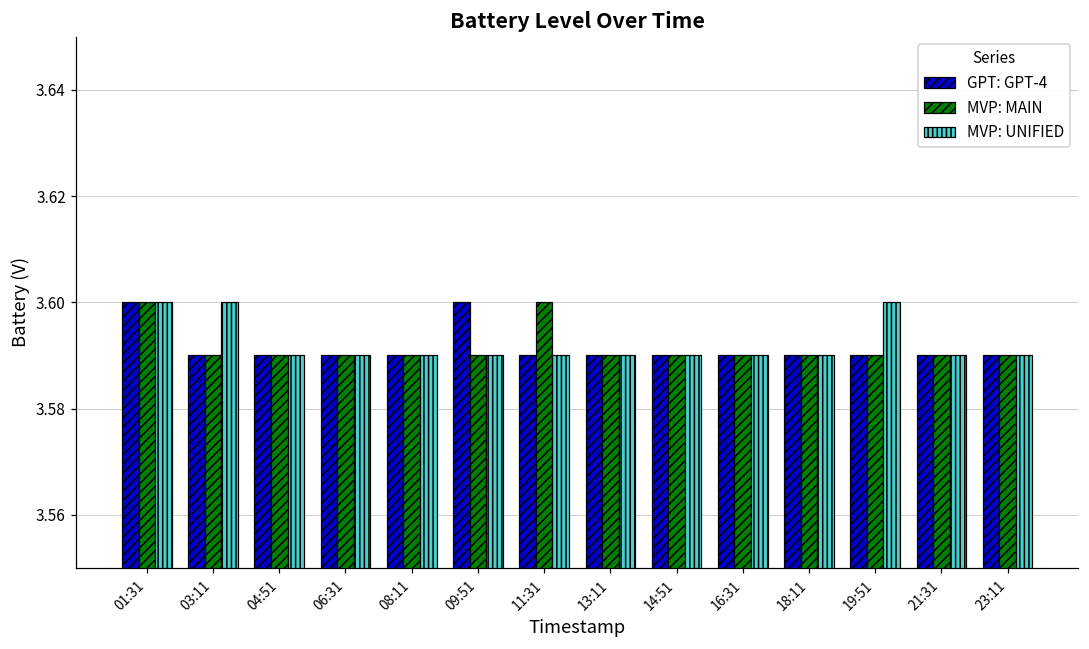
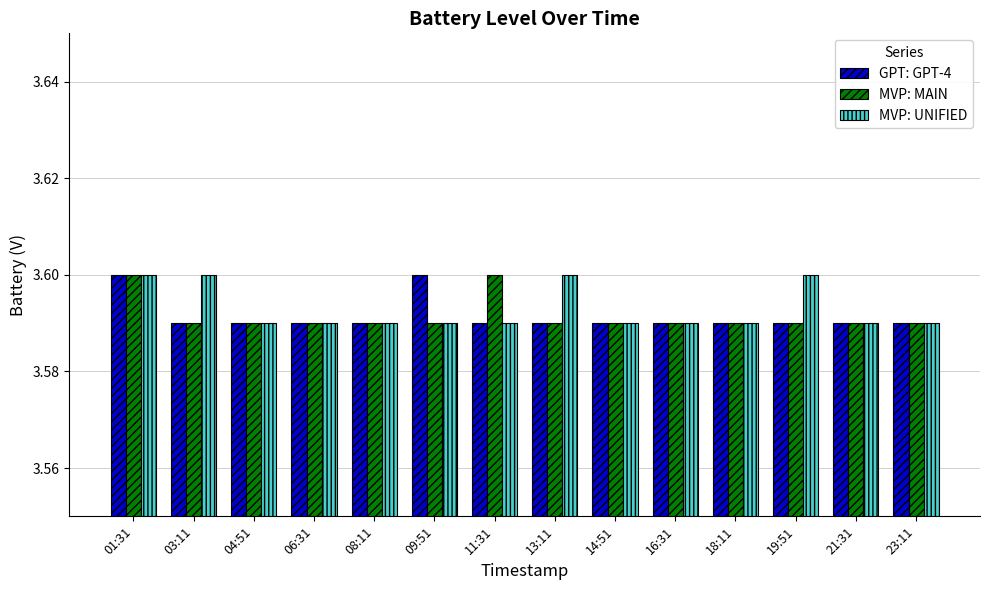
  {
    "GPT: GPT-4": {
      "01:31": 3.60,
      "03:11": 3.59,
      "04:51": 3.59,
      "06:31": 3.59,
      "08:11": 3.59,
      "09:51": 3.60,
      "11:31": 3.59,
      "13:11": 3.59,
      "14:51": 3.59,
      "16:31": 3.59,
      "18:11": 3.59,
      "19:51": 3.59,
      "21:31": 3.59,
      "23:11": 3.59
    },
    "MVP: MAIN": {
      "01:31": 3.60,
      "03:11": 3.59,
      "04:51": 3.59,
      "06:31": 3.59,
      "08:11": 3.59,
      "09:51": 3.59,
      "11:31": 3.60,
      "13:11": 3.59,
      "14:51": 3.59,
      "16:31": 3.59,
      "18:11": 3.59,
      "19:51": 3.59,
      "21:31": 3.59,
      "23:11": 3.59
    },
    "MVP: UNIFIED": {
      "01:31": 3.60,
      "03:11": 3.60,
      "04:51": 3.59,
      "06:31": 3.59,
      "08:11": 3.59,
      "09:51": 3.59,
      "11:31": 3.59,
-     "13:11": 3.59,
+     "13:11": 3.60,
      "14:51": 3.59,
      "16:31": 3.59,
      "18:11": 3.59,
      "19:51": 3.60,
      "21:31": 3.59,
      "23:11": 3.59
    }
  }
